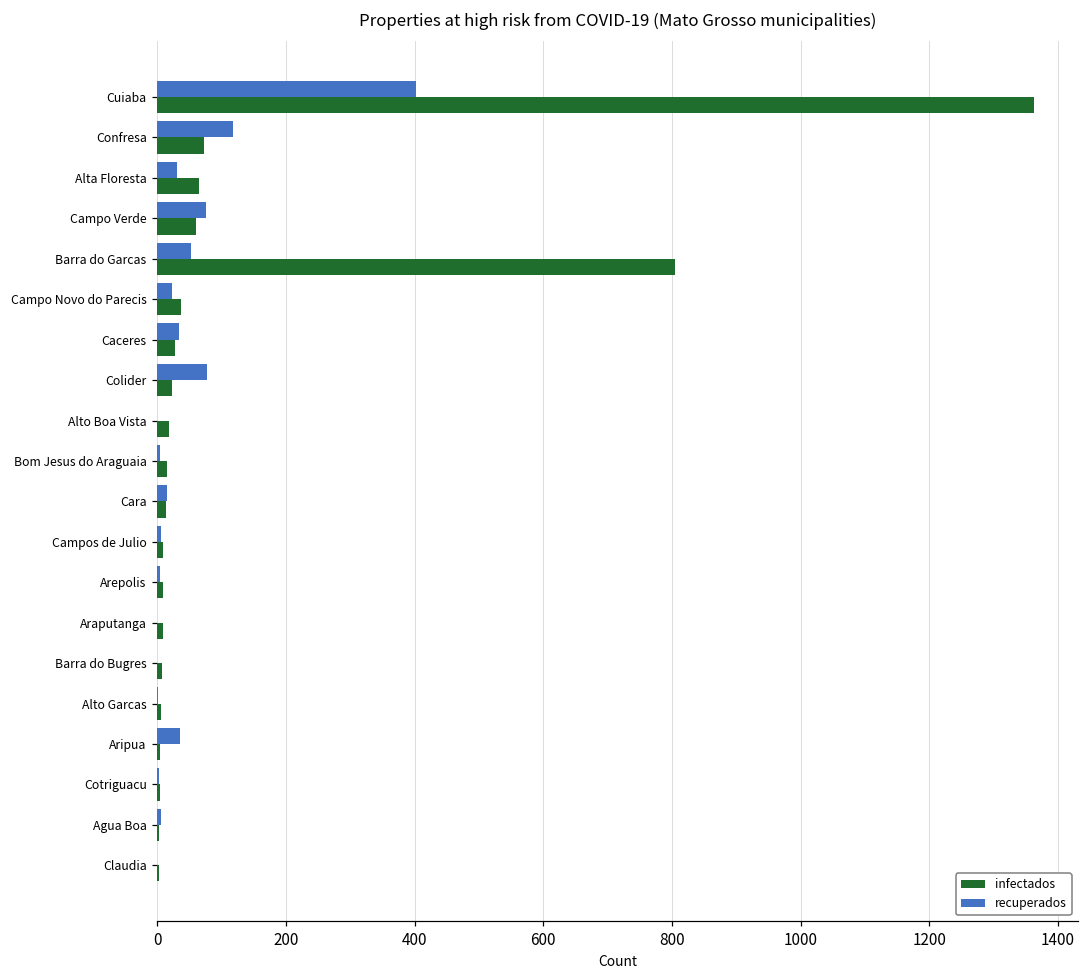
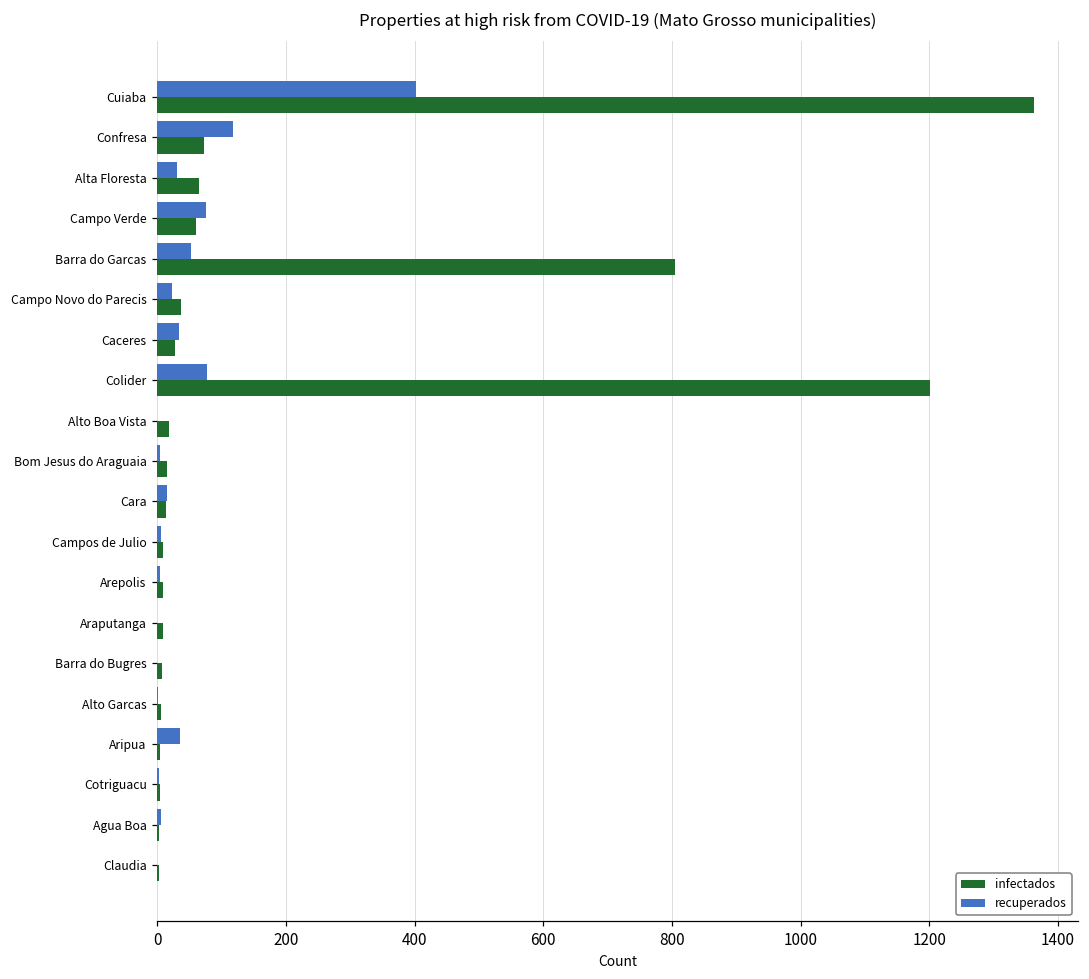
  {
    "infectados": {
      "Cuiaba": 1360,
      "Confresa": 70,
      "Alta Floresta": 70,
      "Campo Verde": 60,
      "Barra do Garcas": 800,
      "Campo Novo do Parecis": 40,
      "Caceres": 30,
-     "Colider": 20,
+     "Colider": 1200,
      "Alto Boa Vista": 20,
      "Bom Jesus do Araguaia": 20,
      "Cara": 10,
      "Campos de Julio": 10,
      "Arepolis": 10,
      "Araputanga": 10,
      "Barra do Bugres": 10,
      "Alto Garcas": 10
    },
    "recuperados": {
      "Cuiaba": 400,
      "Confresa": 120,
      "Alta Floresta": 30,
      "Campo Verde": 80,
      "Barra do Garcas": 50,
      "Campo Novo do Parecis": 20,
      "Caceres": 30,
      "Colider": 80,
      "Alto Boa Vista": 0,
      "Cara": 20,
      "Campos de Julio": 10,
      "Araputanga": 0,
      "Barra do Bugres": 0,
      "Aripua": 40,
      "Agua Boa": 10,
      "Claudia": 0
    }
  }
